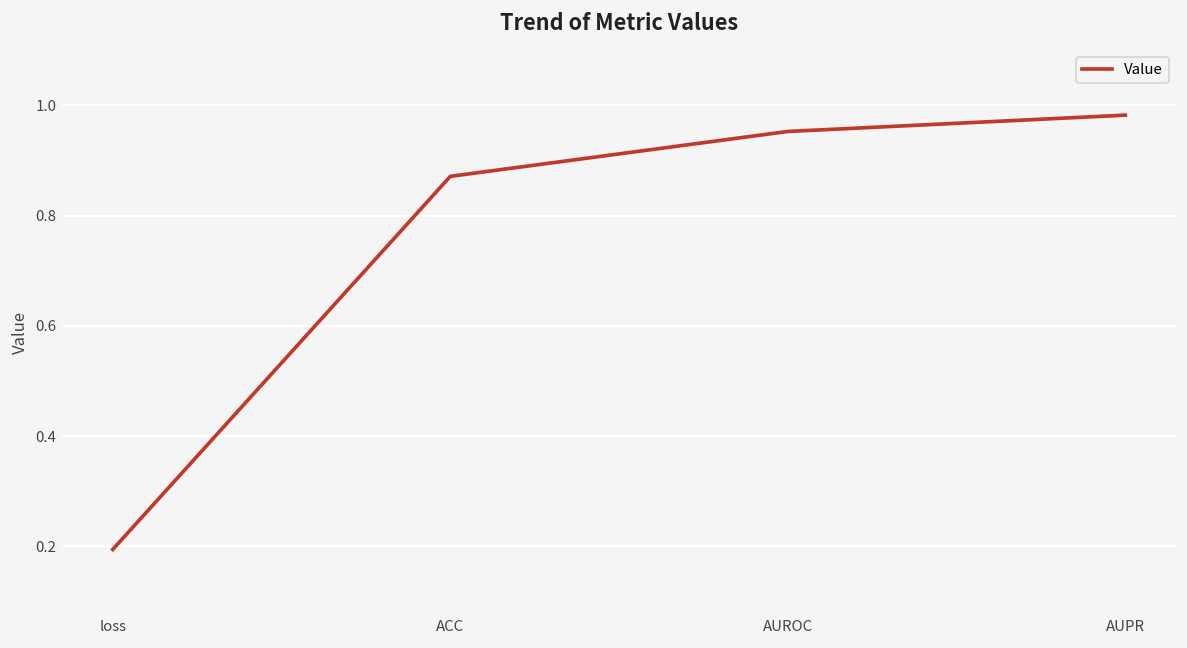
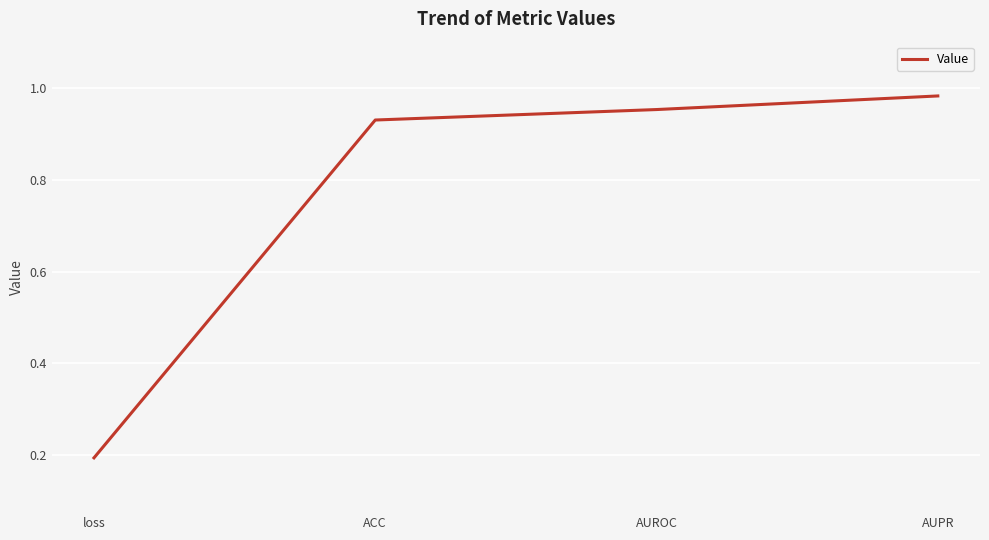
  {
    "loss": 0.19,
-   "ACC": 0.87,
+   "ACC": 0.93,
    "AUROC": 0.95,
    "AUPR": 0.98
  }
